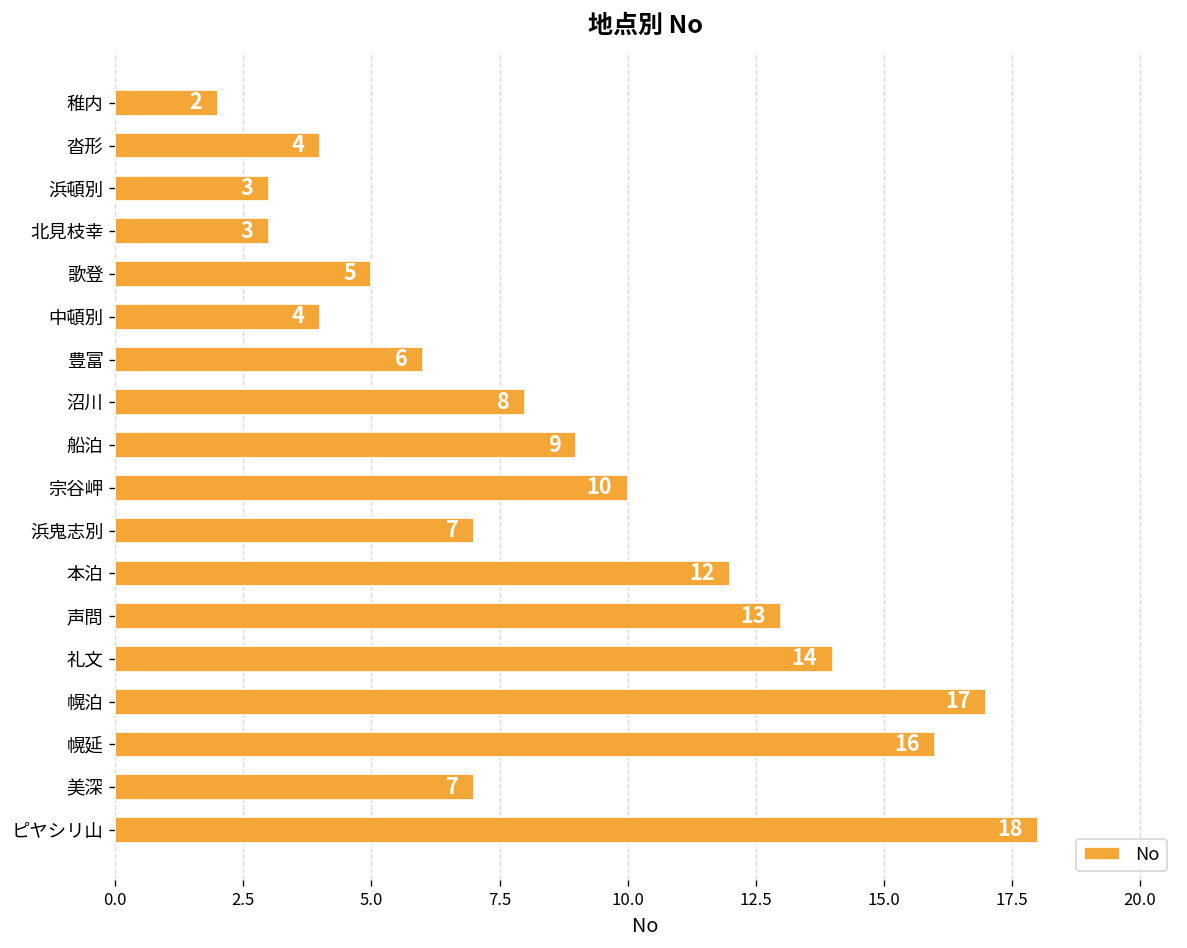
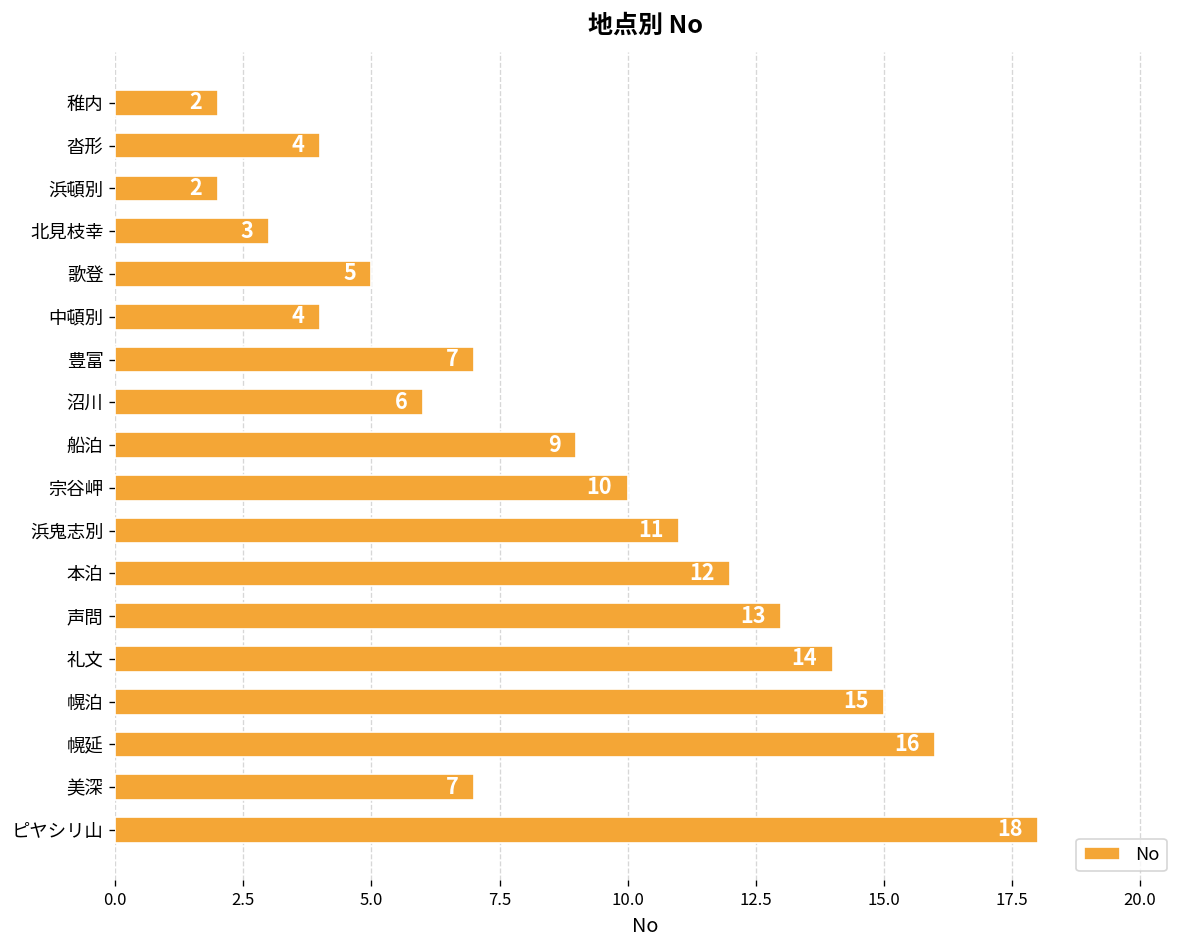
  {
    "稚内": 2,
    "沓形": 4,
-   "浜頓別": 3,
+   "浜頓別": 2,
    "北見枝幸": 3,
    "歌登": 5,
    "中頓別": 4,
-   "豊富": 6,
-   "沼川": 8,
+   "豊富": 7,
+   "沼川": 6,
    "船泊": 9,
    "宗谷岬": 10,
-   "浜鬼志別": 7,
+   "浜鬼志別": 11,
    "本泊": 12,
    "声問": 13,
    "礼文": 14,
-   "幌泊": 17,
+   "幌泊": 15,
    "幌延": 16,
    "美深": 7,
    "ピヤシリ山": 18
  }
